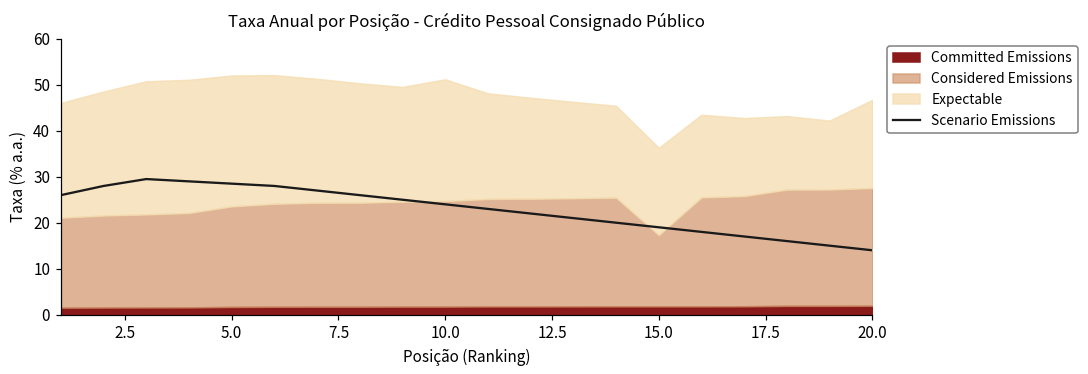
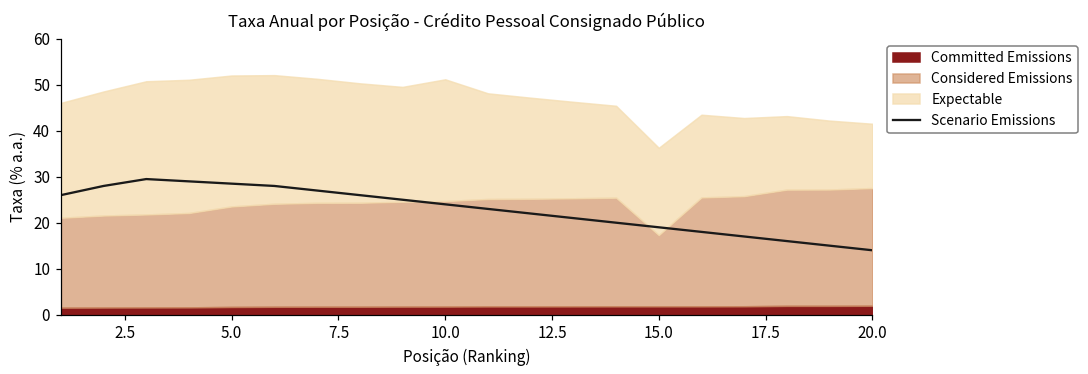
  {
    "Scenario Emissions": {
      "5.0": 29,
      "10.0": 24,
      "15.0": 19,
      "20.0": 14
    },
    "Committed Emissions": {
      "5.0": 2,
      "10.0": 2,
      "15.0": 2,
      "20.0": 2
    },
    "Considered Emissions": {
      "5.0": 22,
      "10.0": 23,
      "15.0": 16,
      "20.0": 26
    },
    "Expectable": {
      "5.0": 29,
      "10.0": 26,
      "15.0": 19,
-     "20.0": 19
+     "20.0": 14
    }
  }
